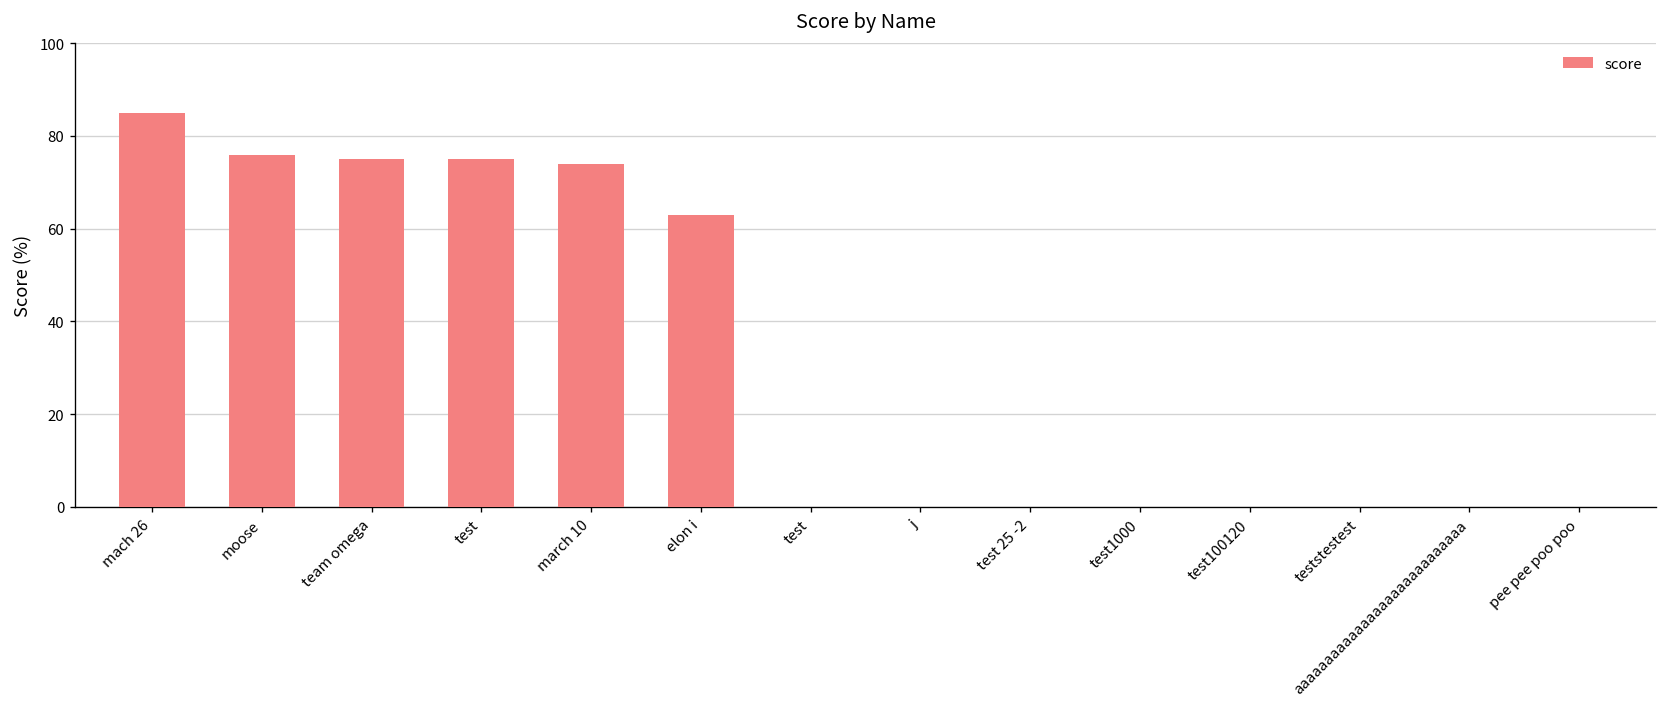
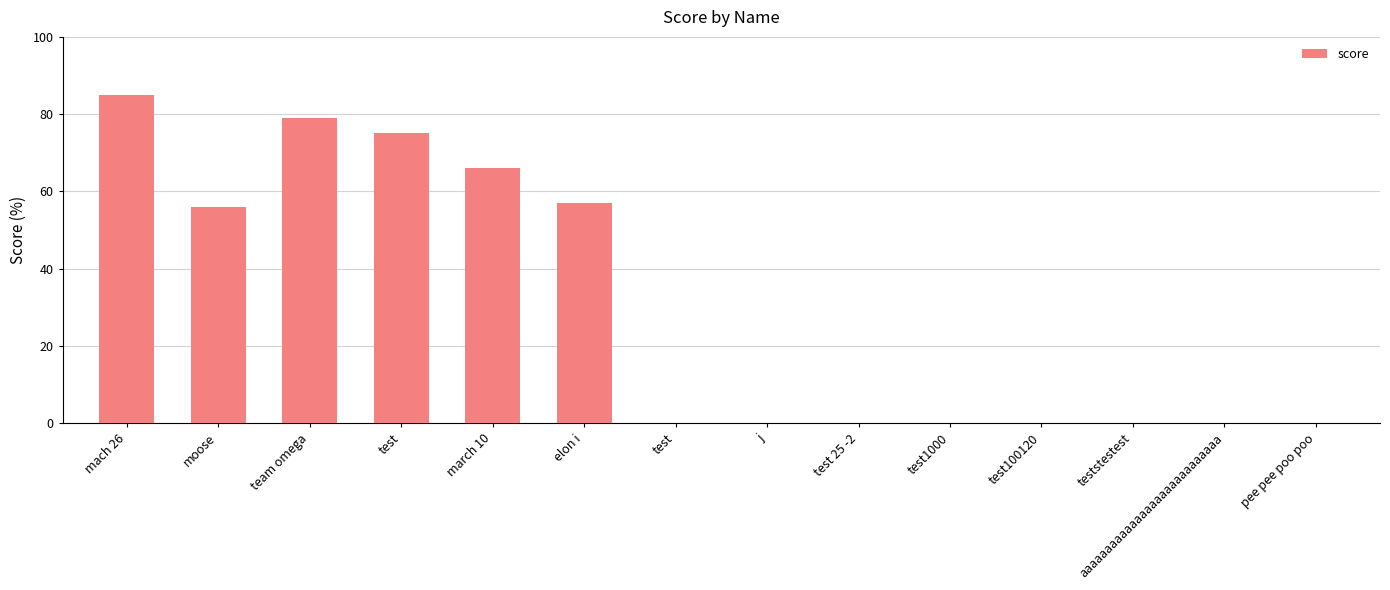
  {
    "mach 26": 85,
-   "moose": 76,
-   "team omega": 75,
-   "march 10": 74,
-   "elon i": 63,
+   "moose": 56,
+   "team omega": 79,
+   "march 10": 66,
+   "elon i": 57,
    "j": 0,
    "test 25 -2": 0,
    "test1000": 0,
    "test100120": 0,
    "teststestest": 0,
    "aaaaaaaaaaaaaaaaaaaaaaaaaaaa": 0,
    "pee pee poo poo": 0
  }
